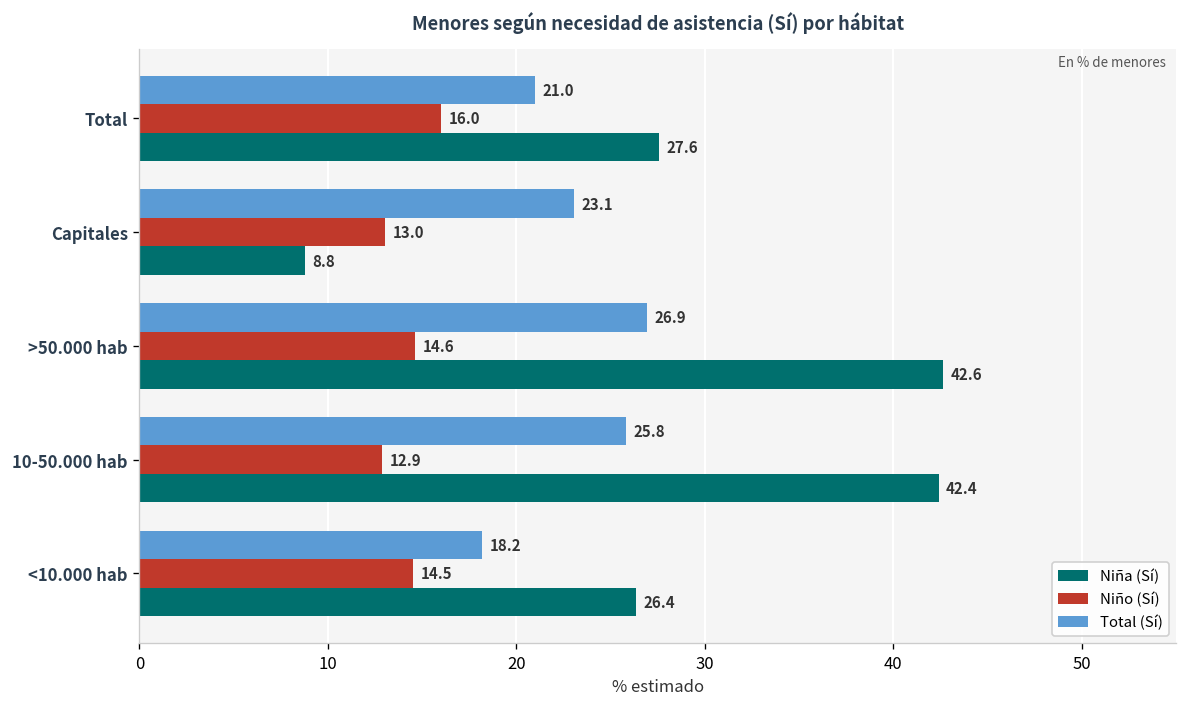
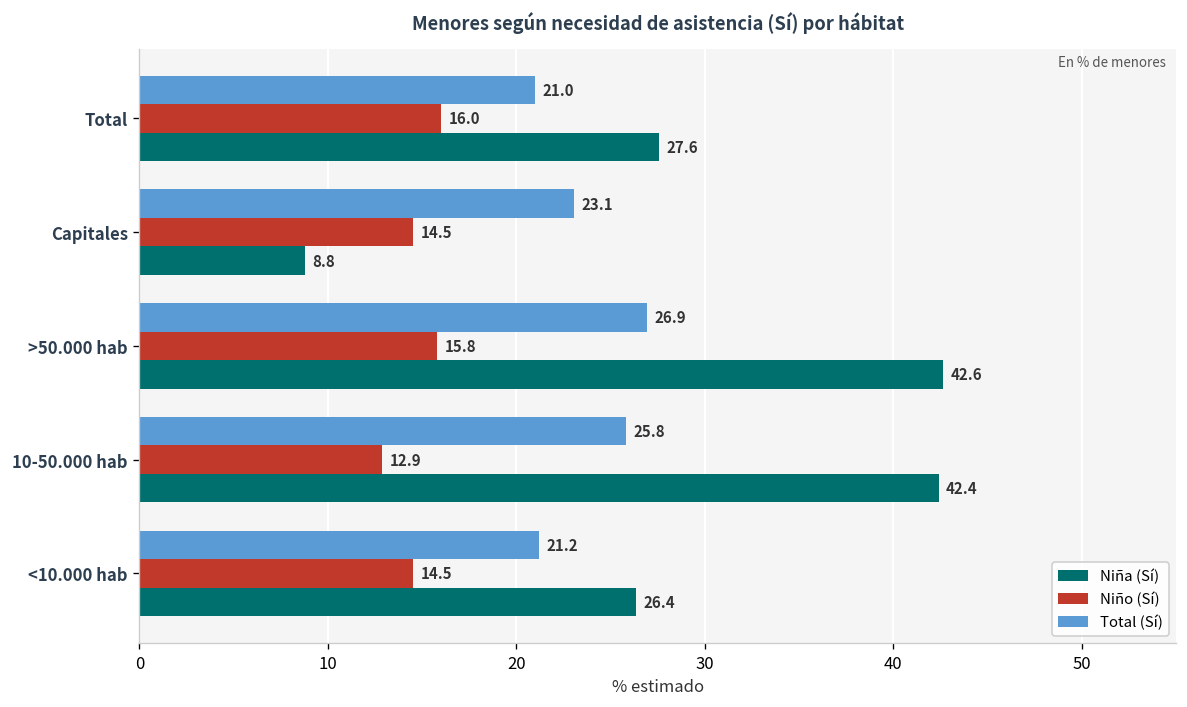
  {
    "Niña (Sí)": {
      "Total": 27.6,
      "Capitales": 8.8,
      ">50.000 hab": 42.6,
      "10-50.000 hab": 42.4,
      "<10.000 hab": 26.4
    },
    "Niño (Sí)": {
      "Total": 16.0,
-     "Capitales": 13.0,
-     ">50.000 hab": 14.6,
+     "Capitales": 14.5,
+     ">50.000 hab": 15.8,
      "10-50.000 hab": 12.9,
      "<10.000 hab": 14.5
    },
    "Total (Sí)": {
      "Total": 21.0,
      "Capitales": 23.1,
      ">50.000 hab": 26.9,
      "10-50.000 hab": 25.8,
-     "<10.000 hab": 18.2
+     "<10.000 hab": 21.2
    }
  }
